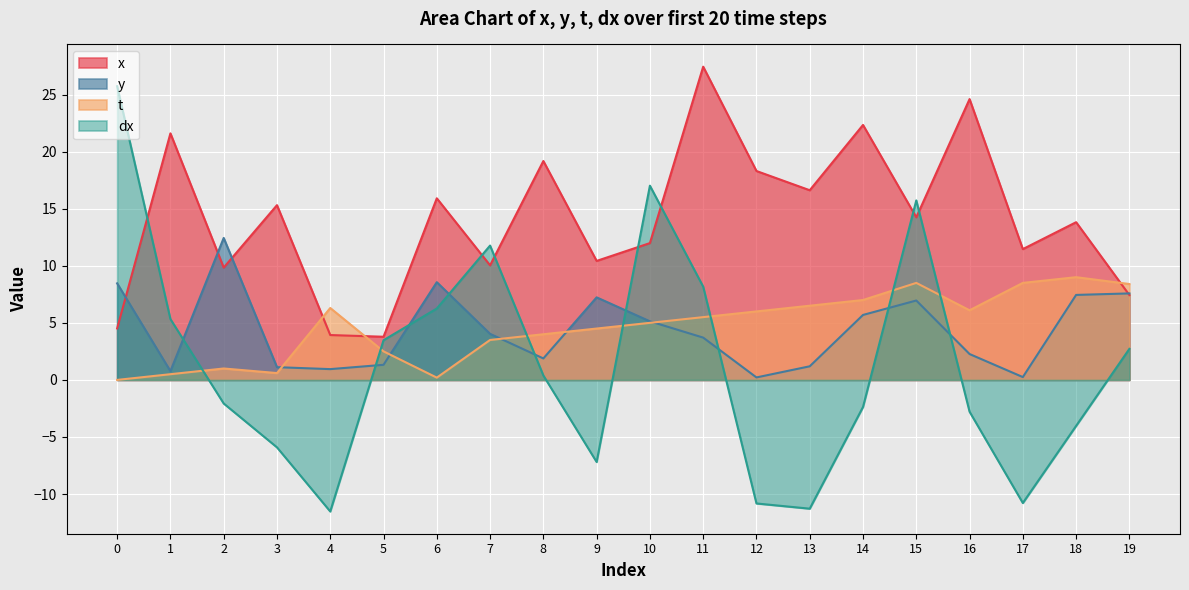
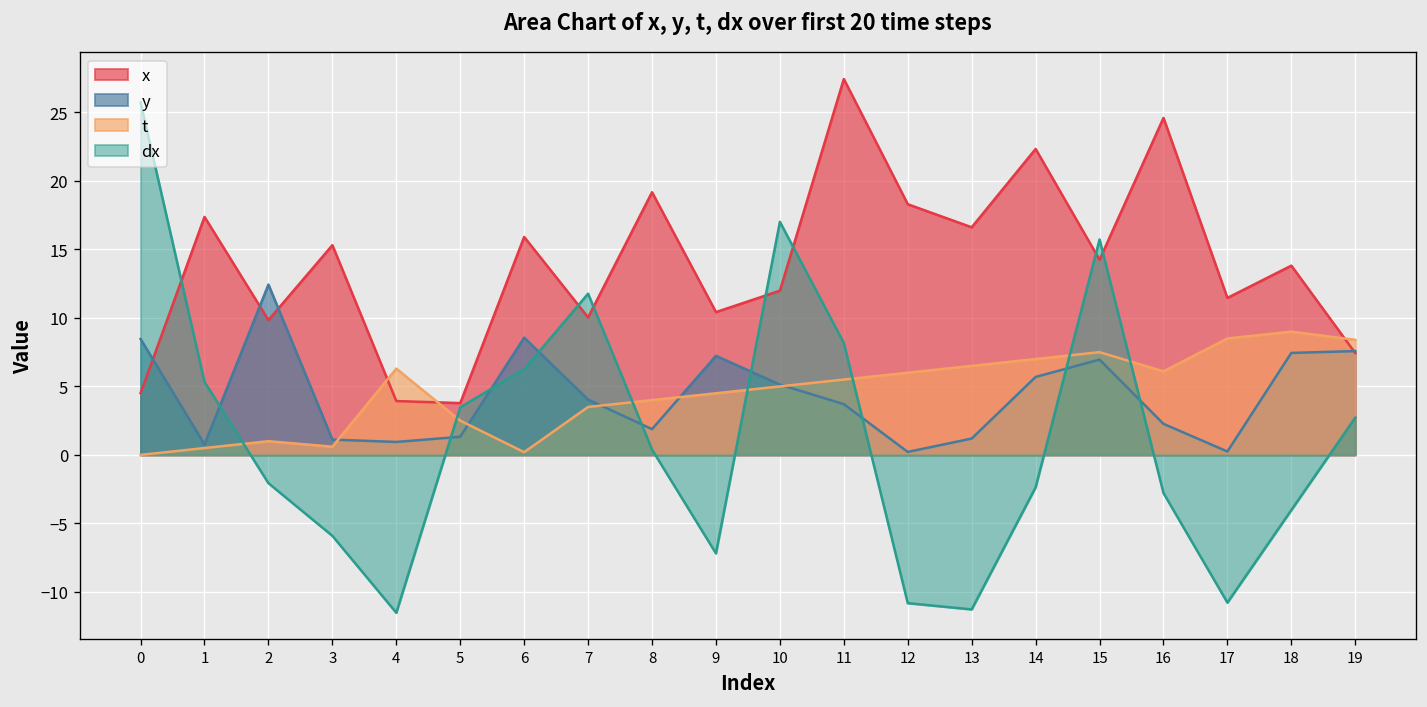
  {
    "x": {
      "0": 4.5,
-     "1": 21.6,
+     "1": 17.4,
      "2": 9.8,
      "3": 15.3,
      "4": 3.9,
      "5": 3.8,
      "6": 15.9,
      "7": 10.0,
      "8": 19.2,
      "9": 10.4,
      "10": 12.0,
      "11": 27.4,
      "12": 18.3,
      "13": 16.6,
      "14": 22.3,
      "15": 14.2,
      "16": 24.6,
      "17": 11.5,
      "18": 13.8
    },
    "t": {
      "0": 0.0,
      "1": 0.5,
      "2": 1.0,
      "3": 0.6,
      "4": 6.3,
      "5": 2.5,
      "6": 0.2,
      "7": 3.5,
      "8": 4.0,
      "9": 4.5,
      "11": 5.5,
      "12": 6.0,
      "13": 6.5,
      "14": 7.0,
-     "15": 8.5,
+     "15": 7.5,
      "16": 6.1,
      "17": 8.5,
      "18": 9.0,
      "19": 8.4
    }
  }
